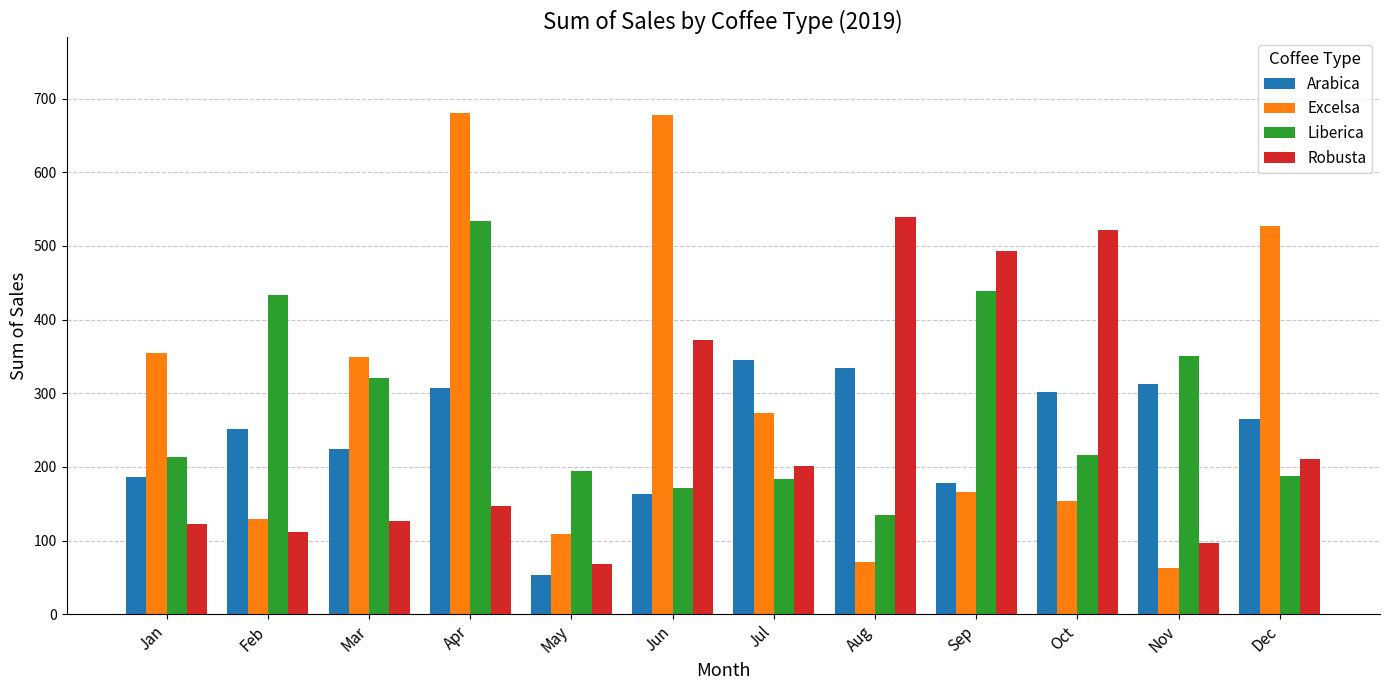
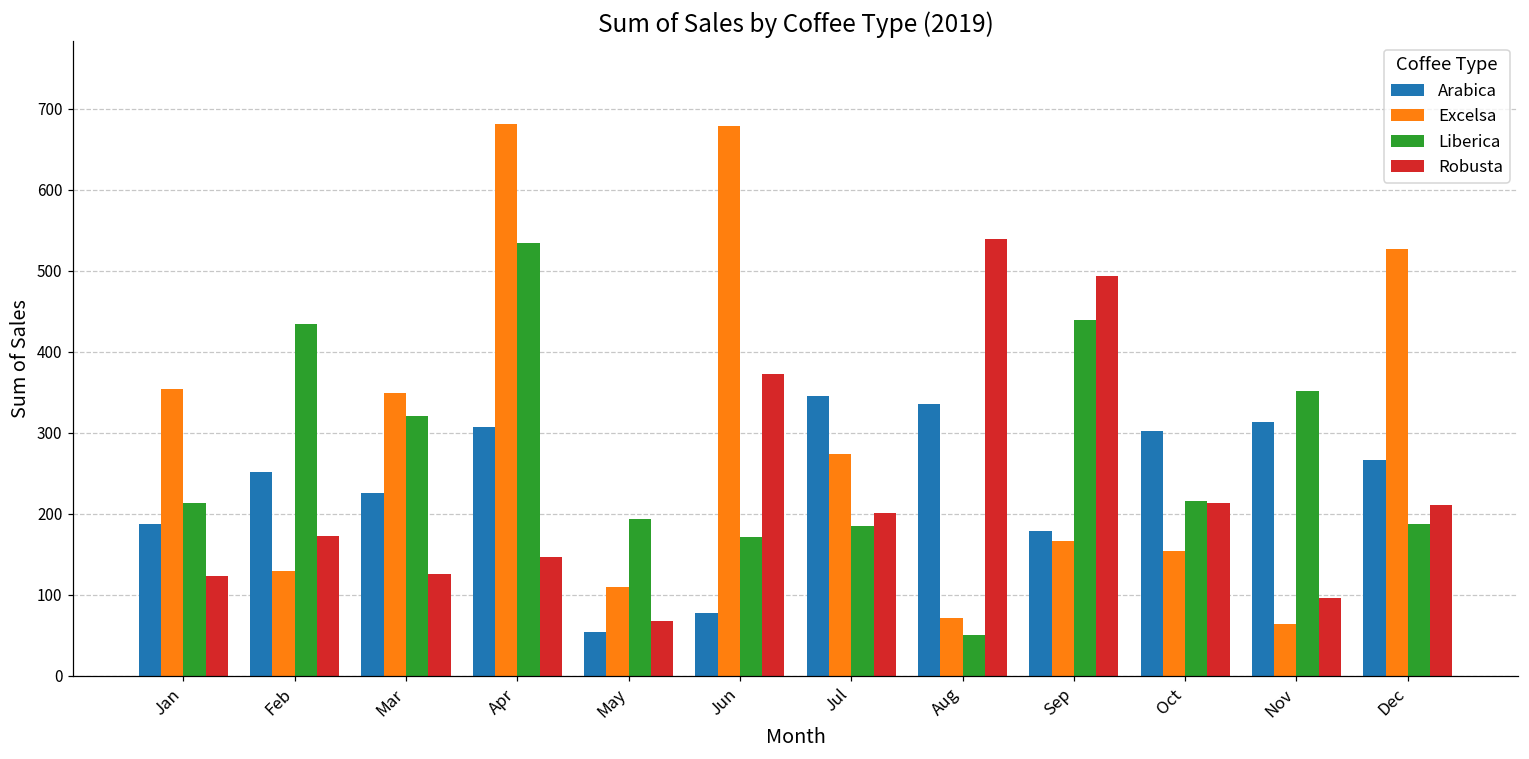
  {
    "Arabica": {
      "Jan": 190,
      "Feb": 250,
      "Mar": 220,
      "Apr": 310,
      "May": 50,
-     "Jun": 160,
+     "Jun": 80,
      "Jul": 350,
      "Aug": 330,
      "Sep": 180,
      "Oct": 300,
      "Nov": 310,
      "Dec": 270
    },
    "Excelsa": {
      "Jan": 350,
      "Feb": 130,
      "Mar": 350,
      "Apr": 680,
      "May": 110,
      "Jun": 680,
      "Jul": 270,
      "Aug": 70,
      "Sep": 170,
      "Oct": 150,
      "Nov": 60,
      "Dec": 530
    },
    "Liberica": {
      "Jan": 210,
      "Feb": 430,
      "Mar": 320,
      "Apr": 530,
      "May": 190,
      "Jun": 170,
      "Jul": 180,
-     "Aug": 130,
+     "Aug": 50,
      "Sep": 440,
      "Oct": 220,
      "Nov": 350,
      "Dec": 190
    },
    "Robusta": {
      "Jan": 120,
-     "Feb": 110,
+     "Feb": 170,
      "Mar": 130,
      "Apr": 150,
      "May": 70,
      "Jun": 370,
      "Jul": 200,
      "Aug": 540,
      "Sep": 490,
-     "Oct": 520,
+     "Oct": 210,
      "Nov": 100,
      "Dec": 210
    }
  }
